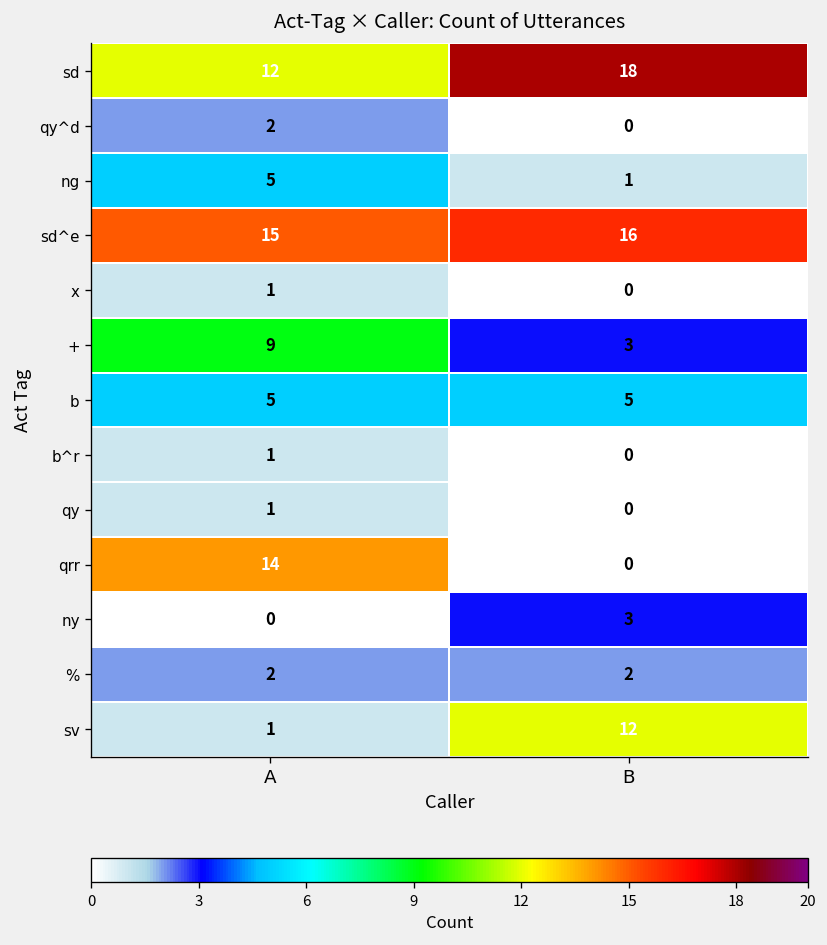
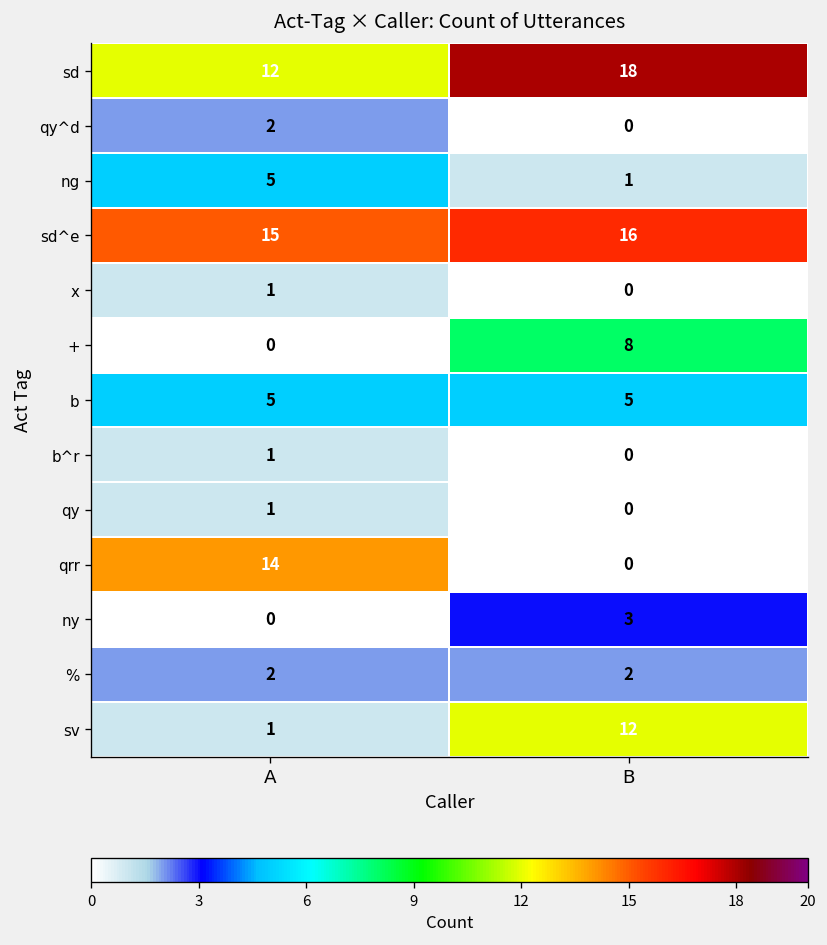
  {
    "sd": {
      "A": 12,
      "B": 18
    },
    "qy^d": {
      "A": 2,
      "B": 0
    },
    "ng": {
      "A": 5,
      "B": 1
    },
    "sd^e": {
      "A": 15,
      "B": 16
    },
    "x": {
      "A": 1,
      "B": 0
    },
    "+": {
-     "A": 9,
-     "B": 3
+     "A": 0,
+     "B": 8
    },
    "b": {
      "A": 5,
      "B": 5
    },
    "b^r": {
      "A": 1,
      "B": 0
    },
    "qy": {
      "A": 1,
      "B": 0
    },
    "qrr": {
      "A": 14,
      "B": 0
    },
    "ny": {
      "A": 0,
      "B": 3
    },
    "%": {
      "A": 2,
      "B": 2
    },
    "sv": {
      "A": 1,
      "B": 12
    }
  }
